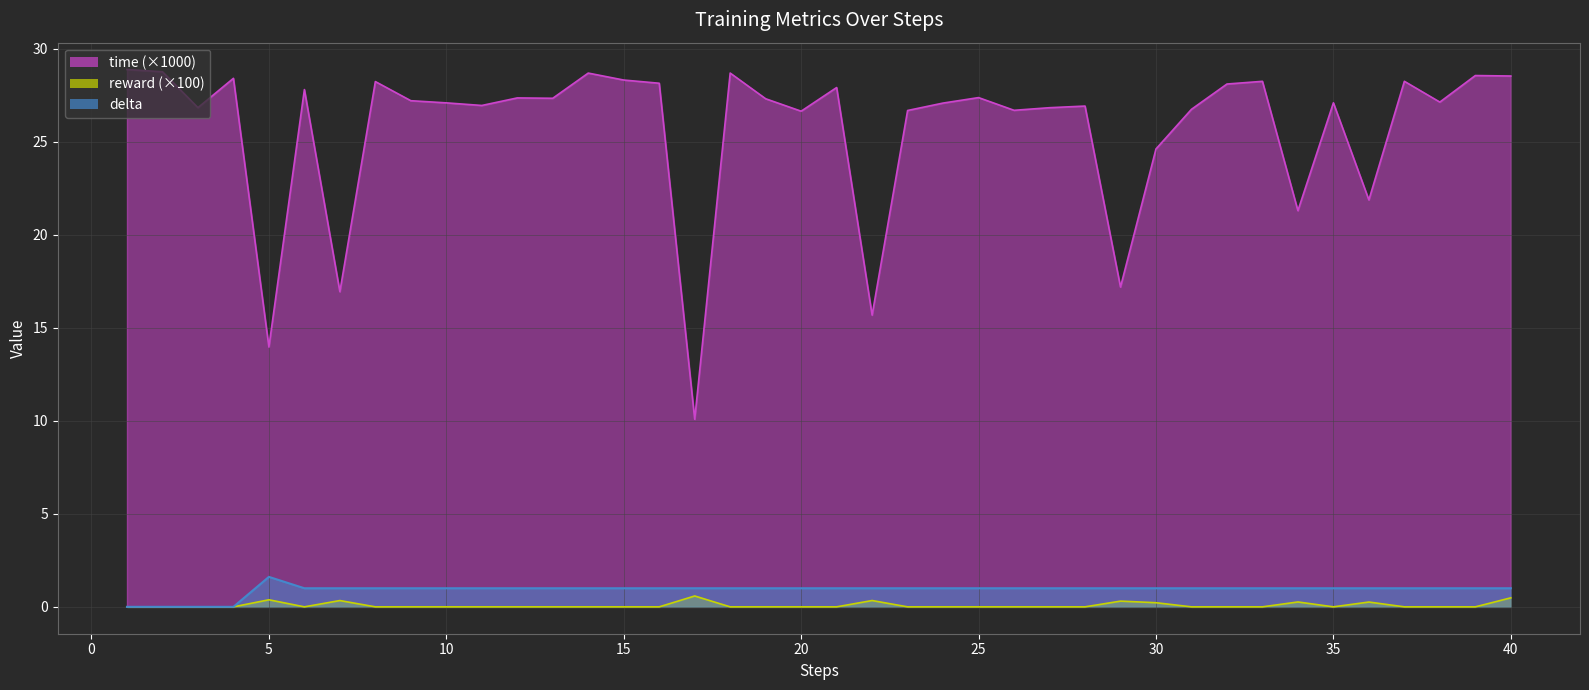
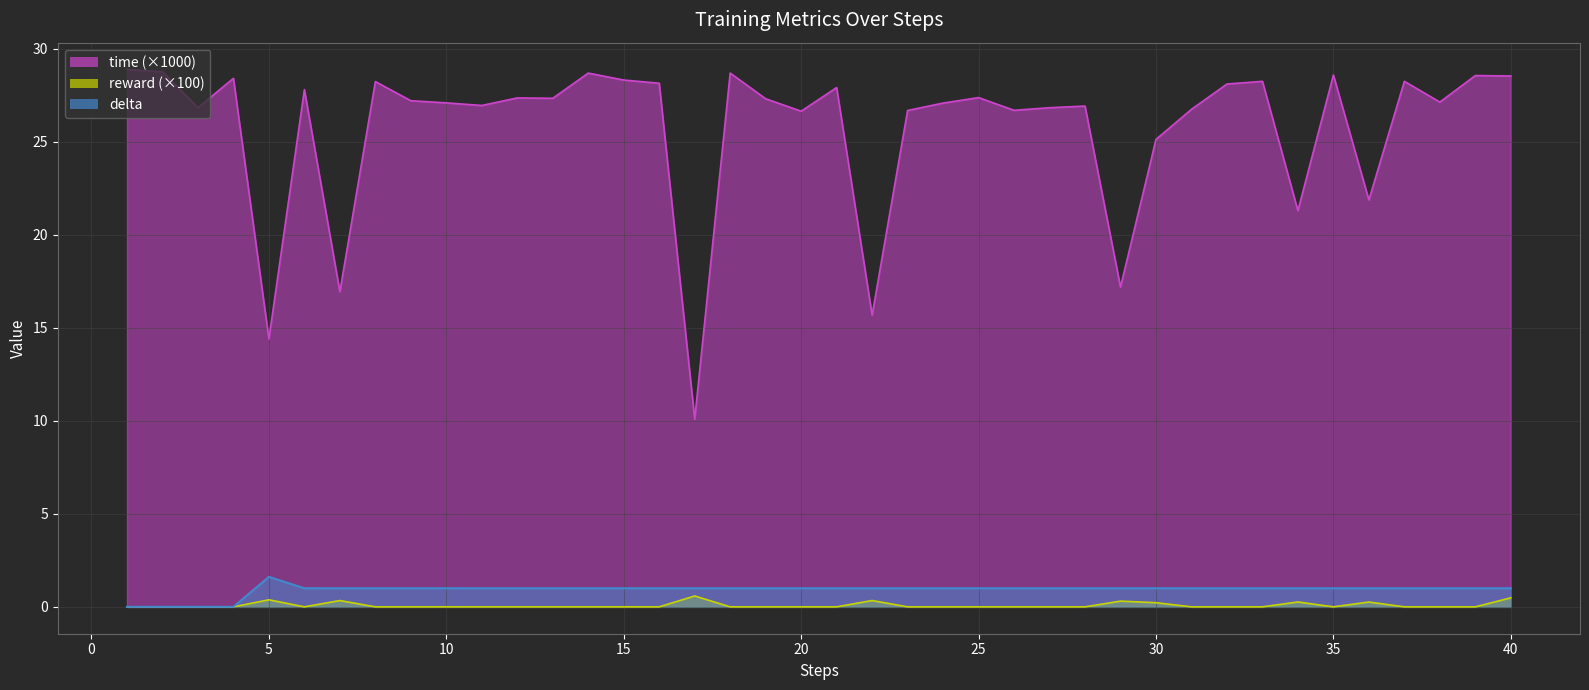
  {
    "time (×1000)": {
-     "5": 14.0,
+     "5": 14.4,
      "10": 27.1,
      "15": 28.3,
      "20": 26.6,
      "25": 27.4,
-     "30": 24.6,
-     "35": 27.1,
+     "30": 25.1,
+     "35": 28.6,
      "40": 28.5
    },
    "reward (×100)": {
      "5": 0.4,
      "10": 0.0,
      "15": 0.0,
      "20": 0.0,
      "25": 0.0,
      "30": 0.2,
      "35": 0.0,
      "40": 0.5
    },
    "delta": {
      "5": 1.6,
      "10": 1.0,
      "15": 1.0,
      "20": 1.0,
      "25": 1.0,
      "30": 1.0,
      "35": 1.0,
      "40": 1.0
    }
  }
